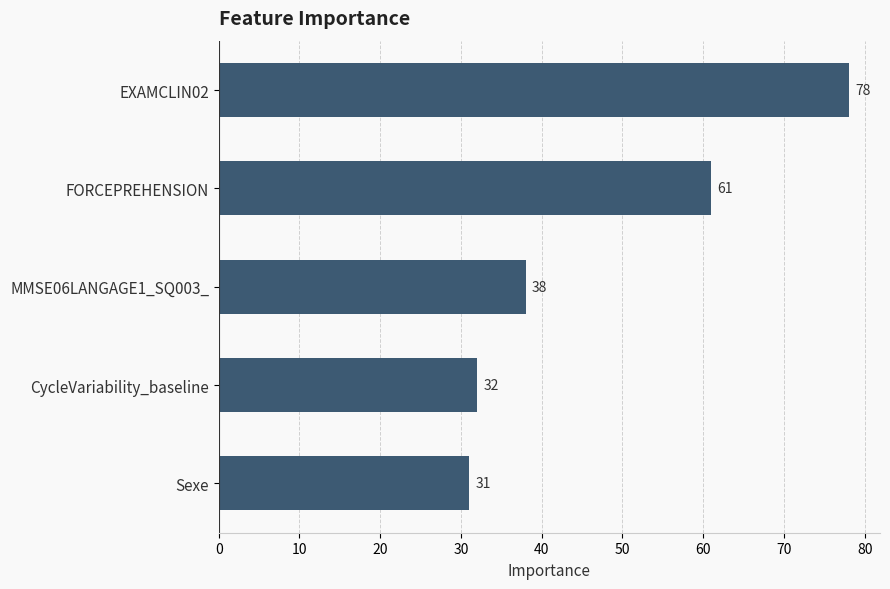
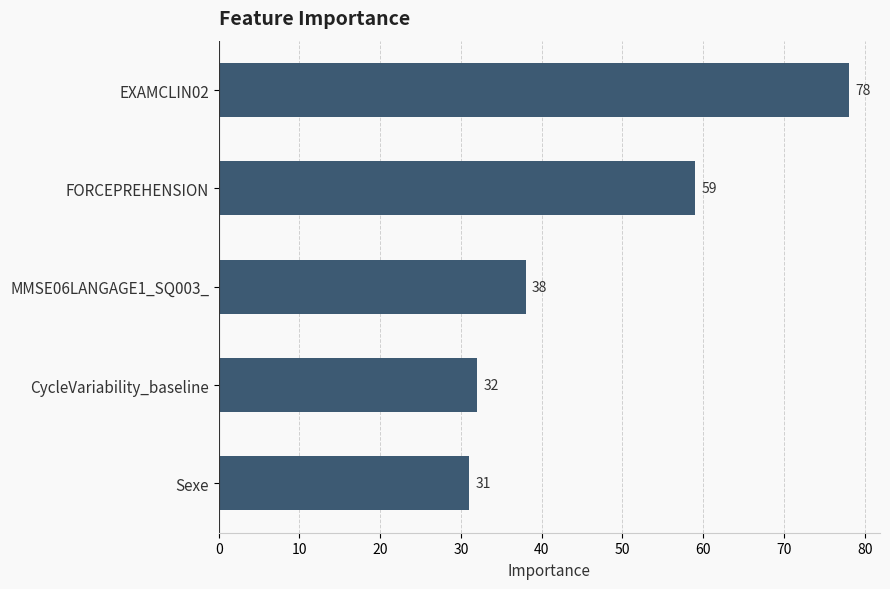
  {
    "EXAMCLIN02": 78,
-   "FORCEPREHENSION": 61,
+   "FORCEPREHENSION": 59,
    "MMSE06LANGAGE1_SQ003_": 38,
    "CycleVariability_baseline": 32,
    "Sexe": 31
  }
